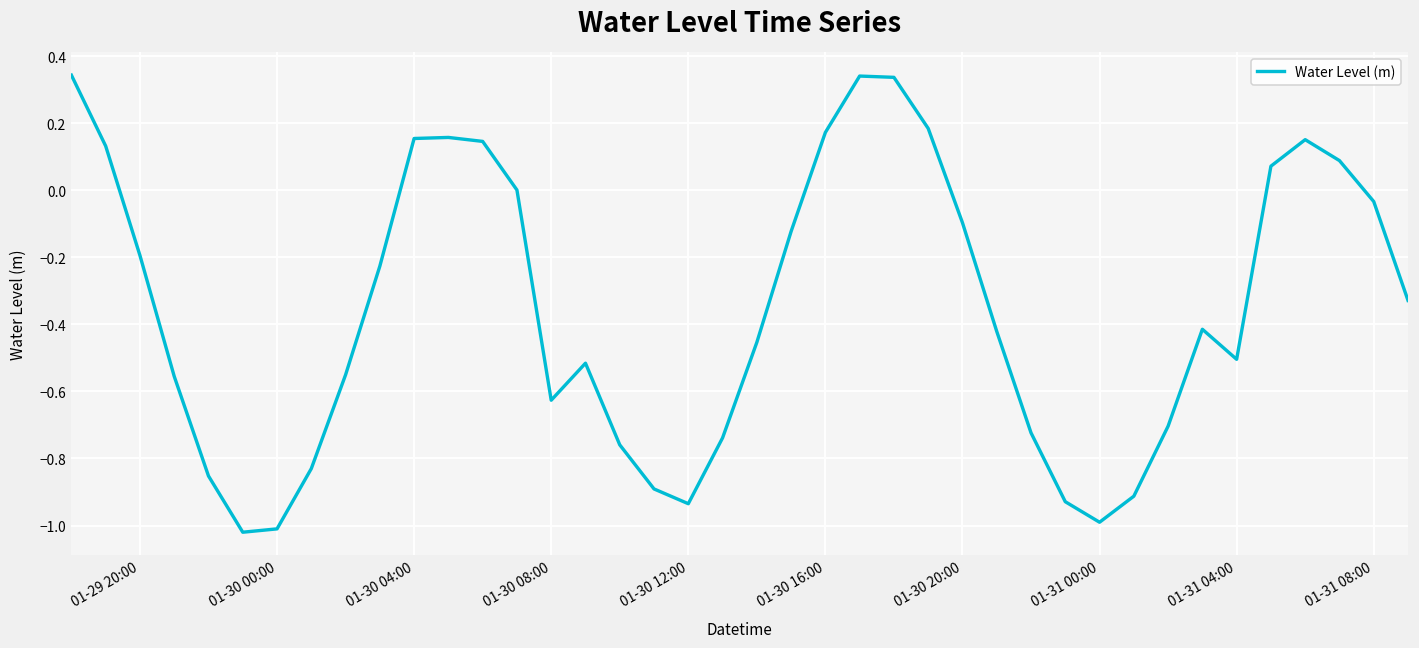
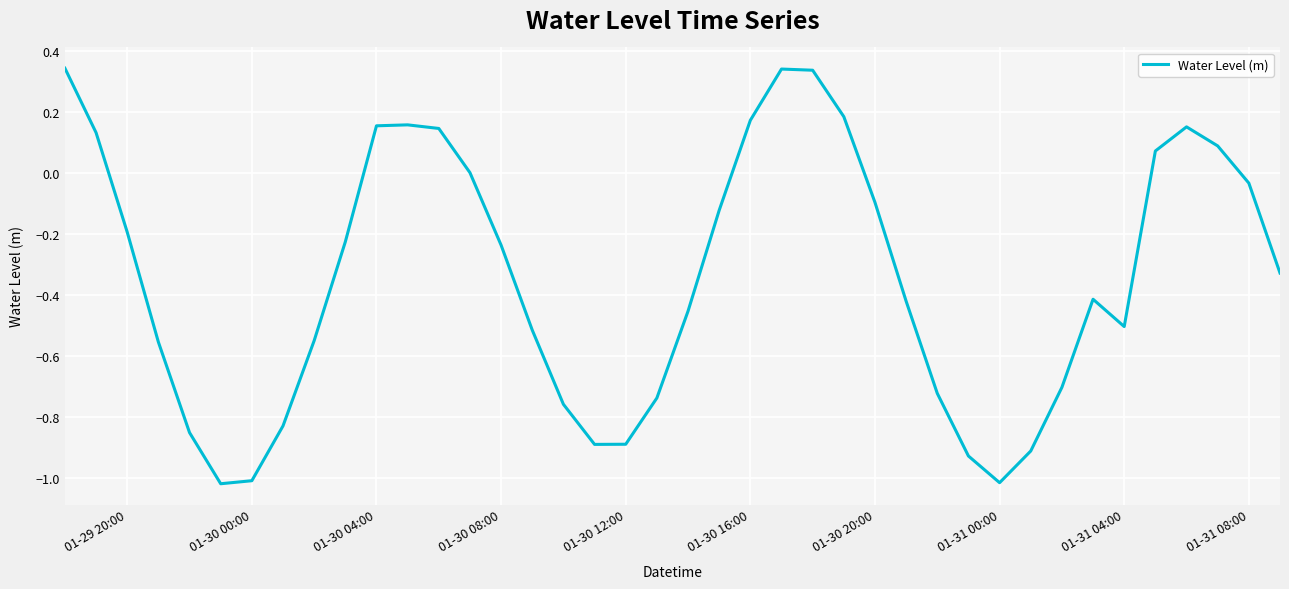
  {
    "01-29 20:00": -0.19,
    "01-30 00:00": -1.01,
    "01-30 04:00": 0.15,
-   "01-30 08:00": -0.63,
-   "01-30 12:00": -0.93,
+   "01-30 08:00": -0.24,
+   "01-30 12:00": -0.89,
    "01-30 16:00": 0.17,
    "01-30 20:00": -0.10,
-   "01-31 00:00": -0.99,
+   "01-31 00:00": -1.02,
    "01-31 04:00": -0.50,
    "01-31 08:00": -0.03
  }
